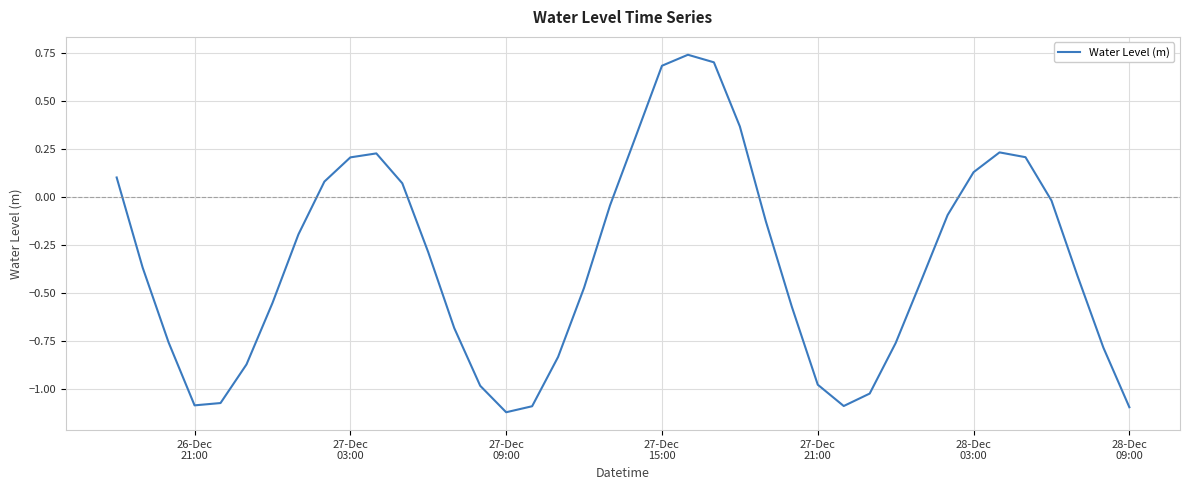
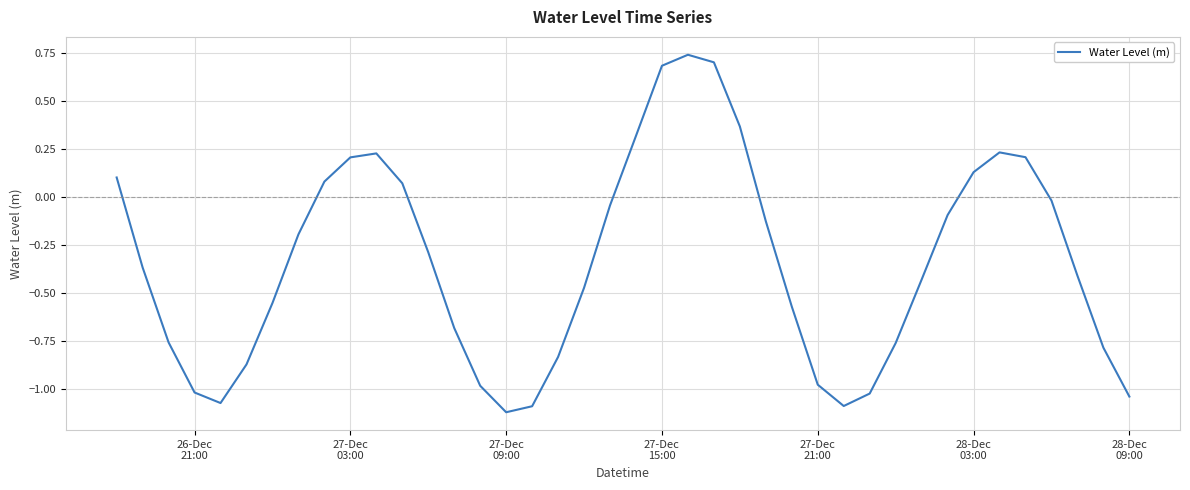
  {
-   "26-Dec 21:00": -1.08,
+   "26-Dec 21:00": -1.02,
    "27-Dec 03:00": 0.21,
    "27-Dec 09:00": -1.12,
    "27-Dec 15:00": 0.68,
    "27-Dec 21:00": -0.98,
    "28-Dec 03:00": 0.13,
-   "28-Dec 09:00": -1.09
+   "28-Dec 09:00": -1.04
  }
